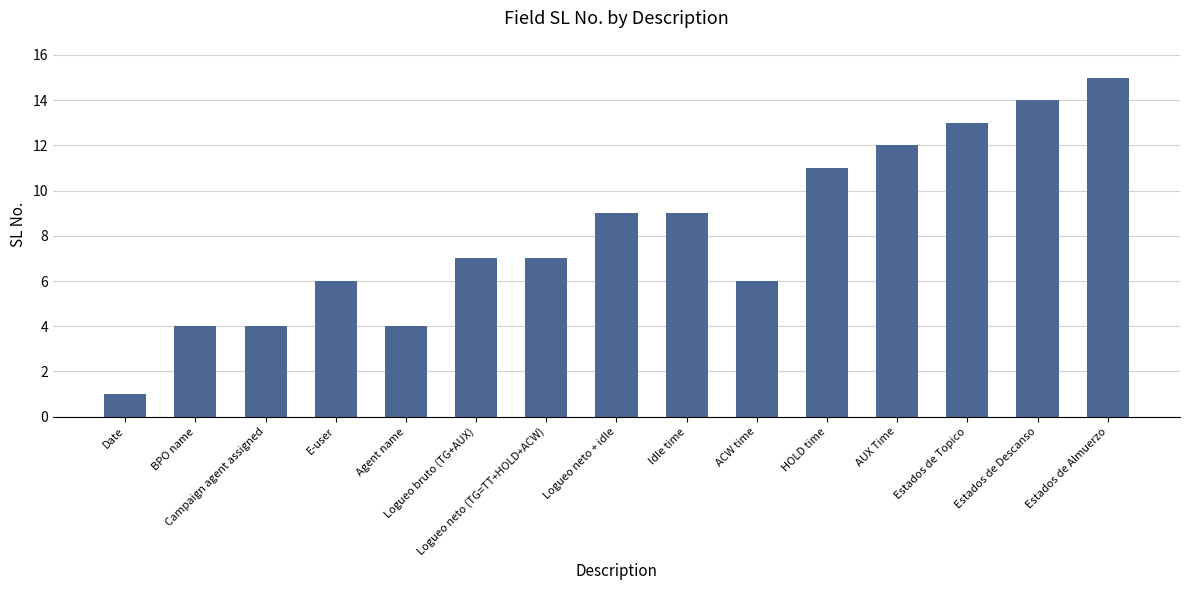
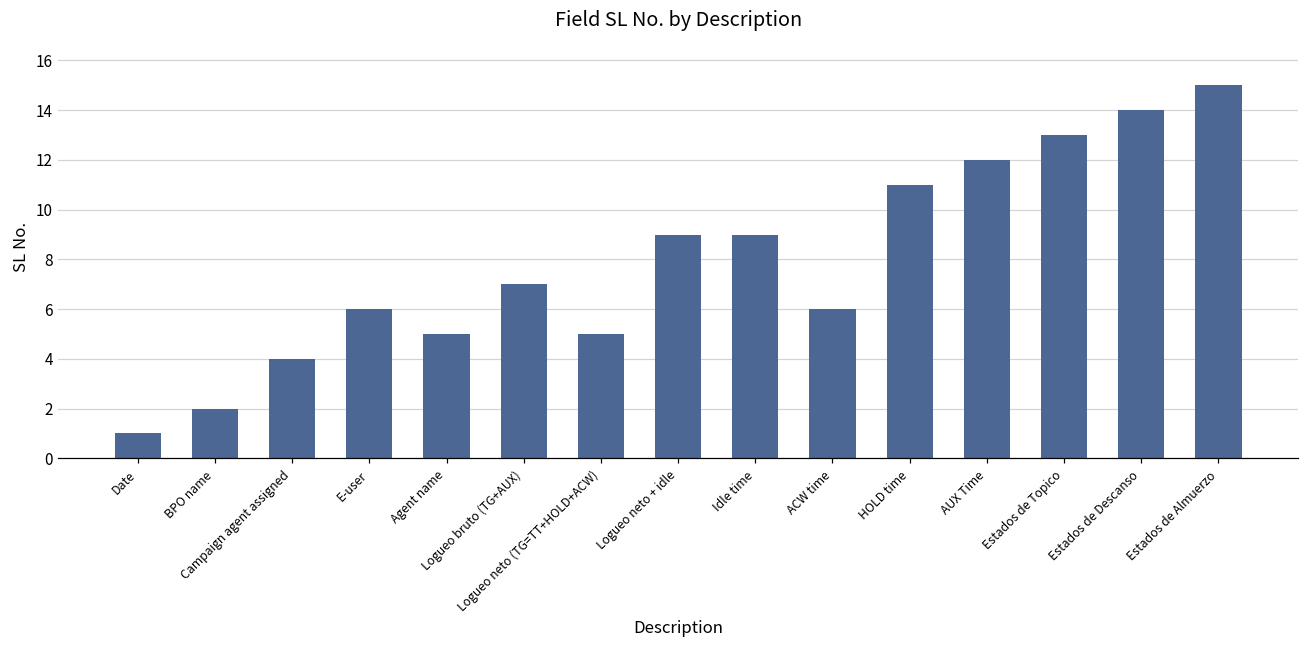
  {
    "Date": 1,
-   "BPO name": 4,
+   "BPO name": 2,
    "Campaign agent assigned": 4,
    "E-user": 6,
-   "Agent name": 4,
+   "Agent name": 5,
    "Logueo bruto (TG+AUX)": 7,
-   "Logueo neto (TG=TT+HOLD+ACW)": 7,
+   "Logueo neto (TG=TT+HOLD+ACW)": 5,
    "Logueo neto + idle": 9,
    "Idle time": 9,
    "ACW time": 6,
    "HOLD time": 11,
    "AUX Time": 12,
    "Estados de Topico": 13,
    "Estados de Descanso": 14,
    "Estados de Almuerzo": 15
  }
